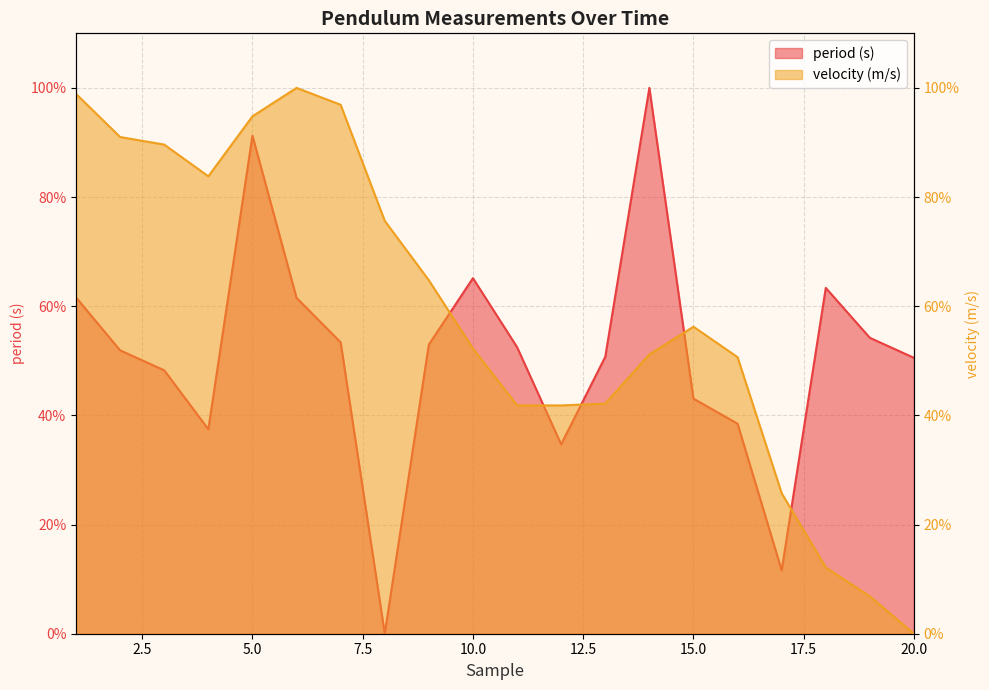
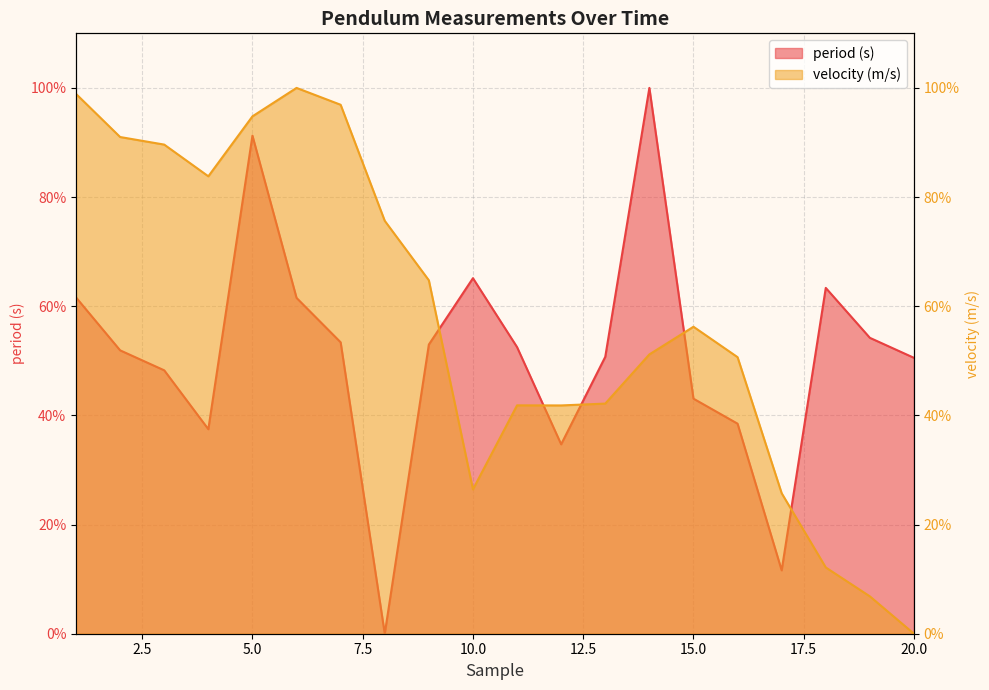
  {
    "period (s)": {
      "5.0": "91%",
      "10.0": "65%",
      "15.0": "43%",
      "20.0": "51%"
    },
    "velocity (m/s)": {
      "5.0": "95%",
-     "10.0": "52%",
+     "10.0": "26%",
      "15.0": "56%",
      "20.0": "0%"
    }
  }
